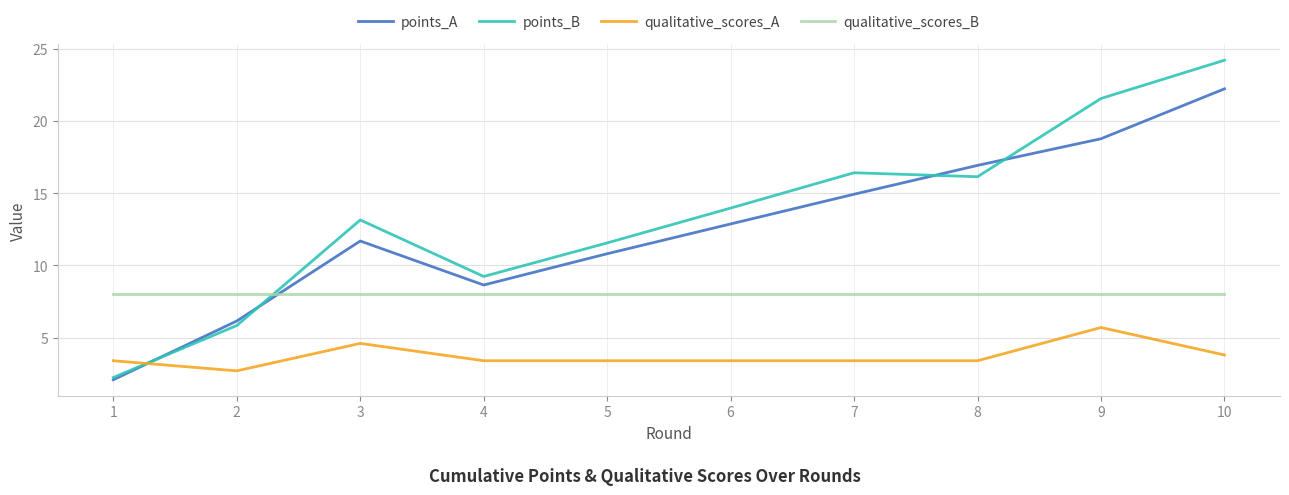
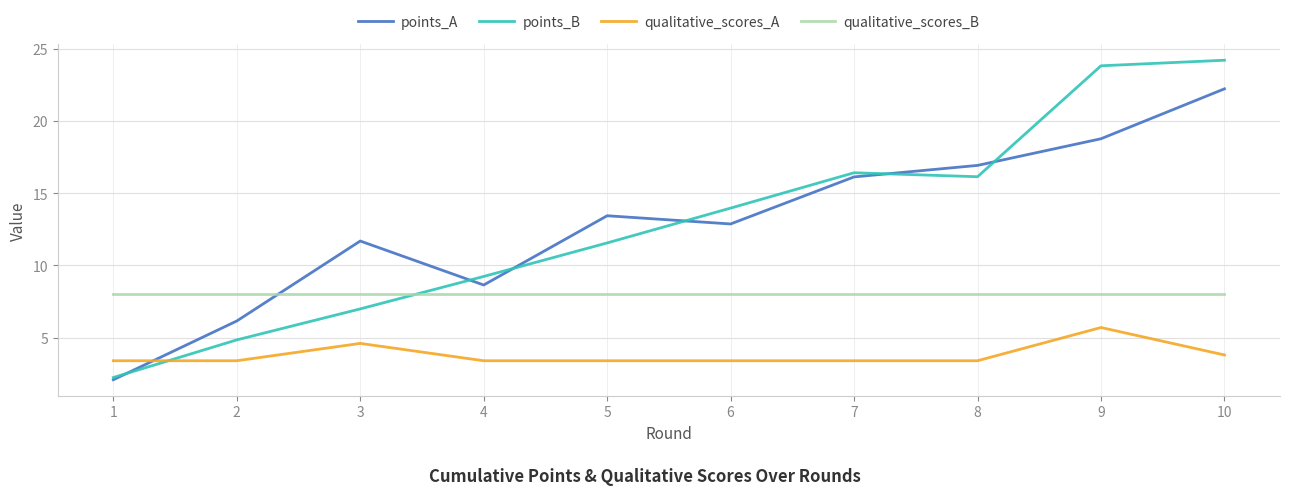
  {
    "points_A": {
      "2": 6.2,
      "3": 11.7,
      "4": 8.6,
-     "5": 10.8,
+     "5": 13.4,
      "6": 12.9,
-     "7": 14.9,
+     "7": 16.1,
      "8": 16.9,
      "9": 18.8,
      "10": 22.2
    },
    "points_B": {
-     "2": 5.8,
-     "3": 13.1,
+     "2": 4.8,
+     "3": 7.0,
      "4": 9.2,
      "5": 11.6,
      "6": 14.0,
      "7": 16.4,
      "8": 16.1,
-     "9": 21.5,
+     "9": 23.8,
      "10": 24.2
    },
    "qualitative_scores_A": {
      "1": 3.4,
-     "2": 2.7,
+     "2": 3.4,
      "3": 4.6,
      "4": 3.4,
      "5": 3.4,
      "6": 3.4,
      "7": 3.4,
      "8": 3.4,
      "9": 5.7,
      "10": 3.8
    },
    "qualitative_scores_B": {
      "1": 8.0,
      "2": 8.0,
      "3": 8.0,
      "4": 8.0,
      "5": 8.0,
      "6": 8.0,
      "7": 8.0,
      "8": 8.0,
      "9": 8.0,
      "10": 8.0
    }
  }
